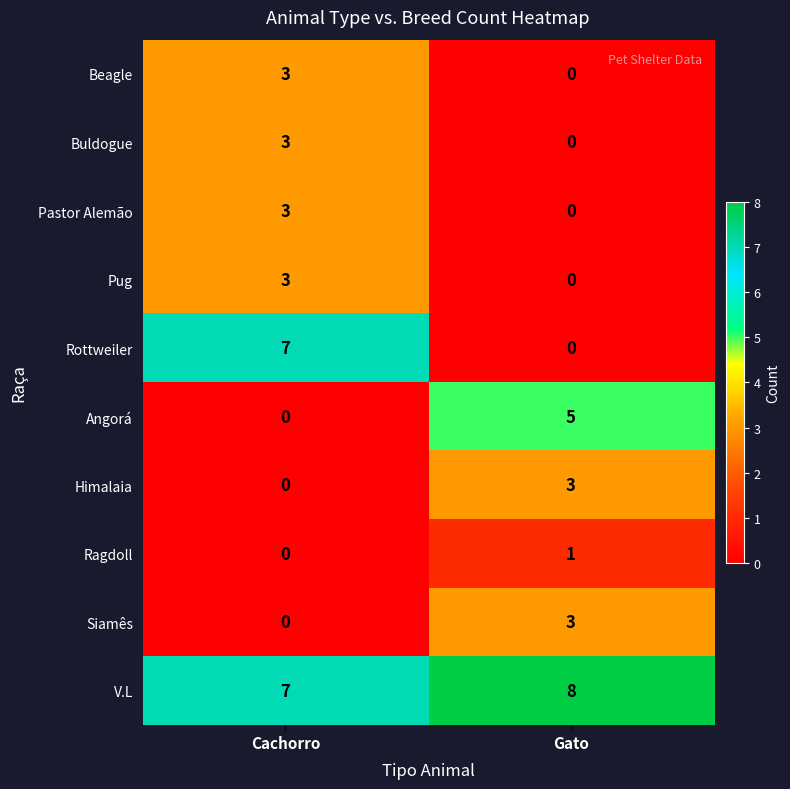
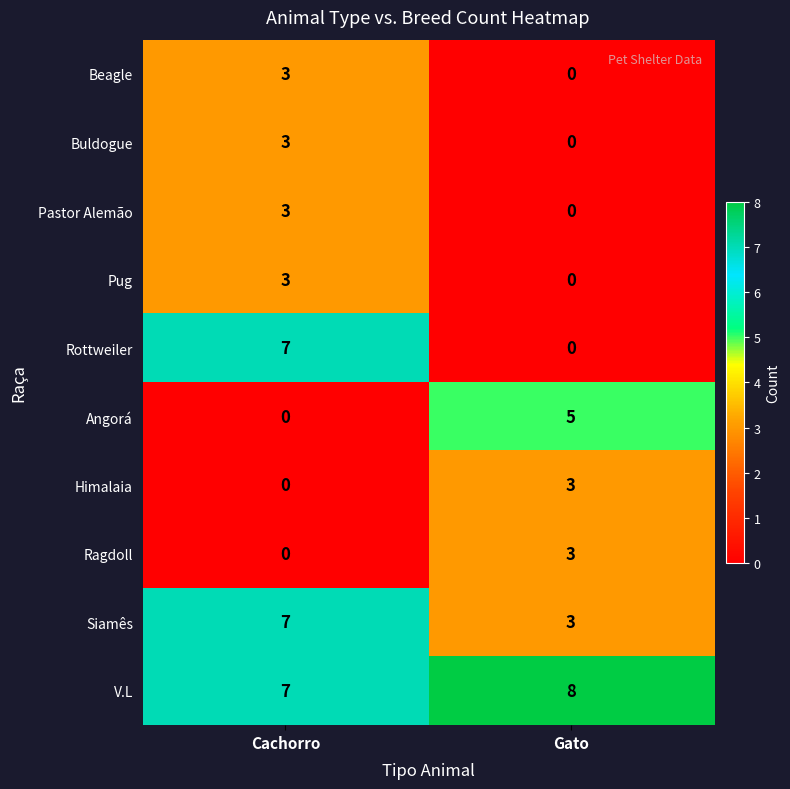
  {
    "Beagle": {
      "Cachorro": 3
    },
    "Buldogue": {
      "Cachorro": 3,
      "Gato": 0
    },
    "Pastor Alemão": {
      "Cachorro": 3,
      "Gato": 0
    },
    "Pug": {
      "Cachorro": 3,
      "Gato": 0
    },
    "Rottweiler": {
      "Cachorro": 7,
      "Gato": 0
    },
    "Angorá": {
      "Cachorro": 0,
      "Gato": 5
    },
    "Himalaia": {
      "Cachorro": 0,
      "Gato": 3
    },
    "Ragdoll": {
      "Cachorro": 0,
-     "Gato": 1
+     "Gato": 3
    },
    "Siamês": {
-     "Cachorro": 0,
+     "Cachorro": 7,
      "Gato": 3
    },
    "V.L": {
      "Cachorro": 7,
      "Gato": 8
    }
  }
